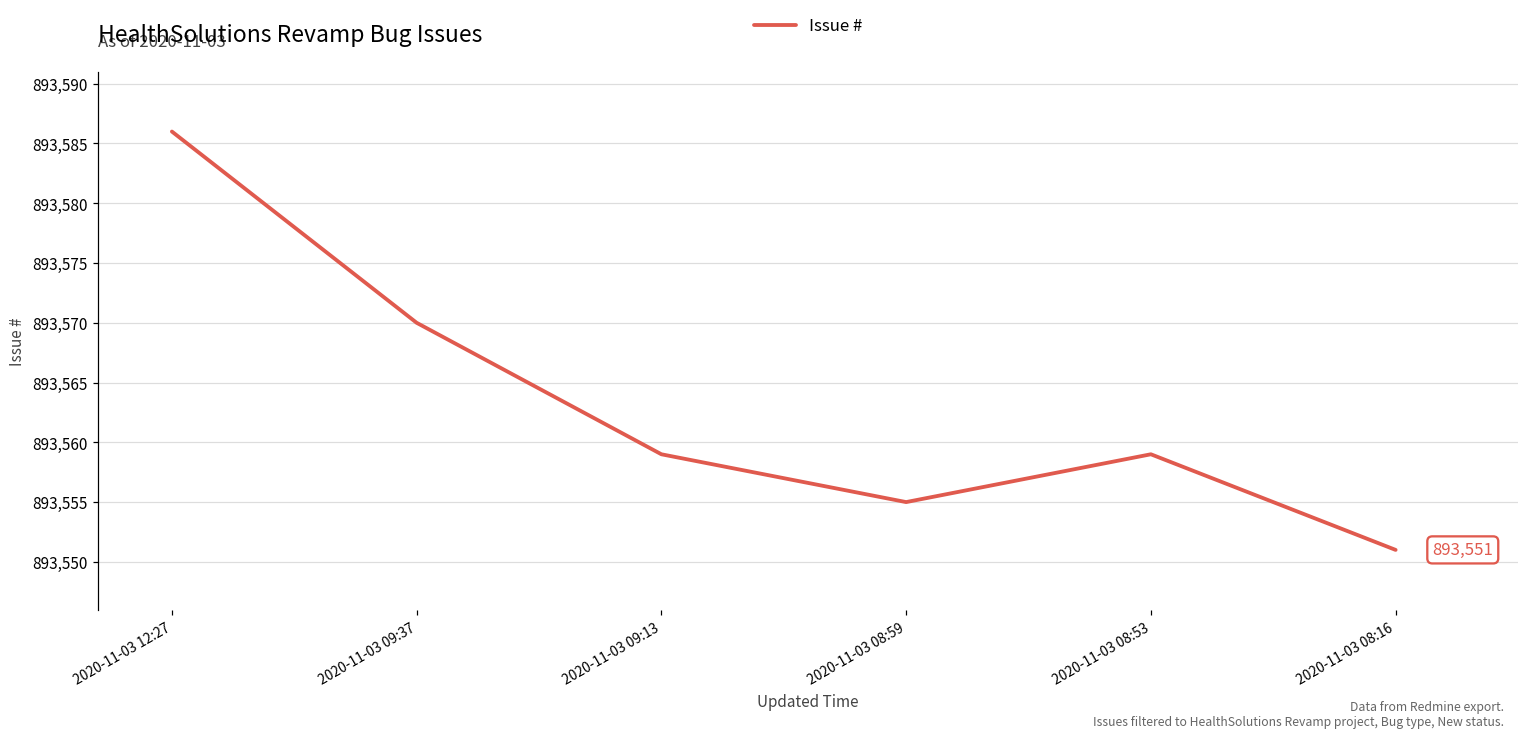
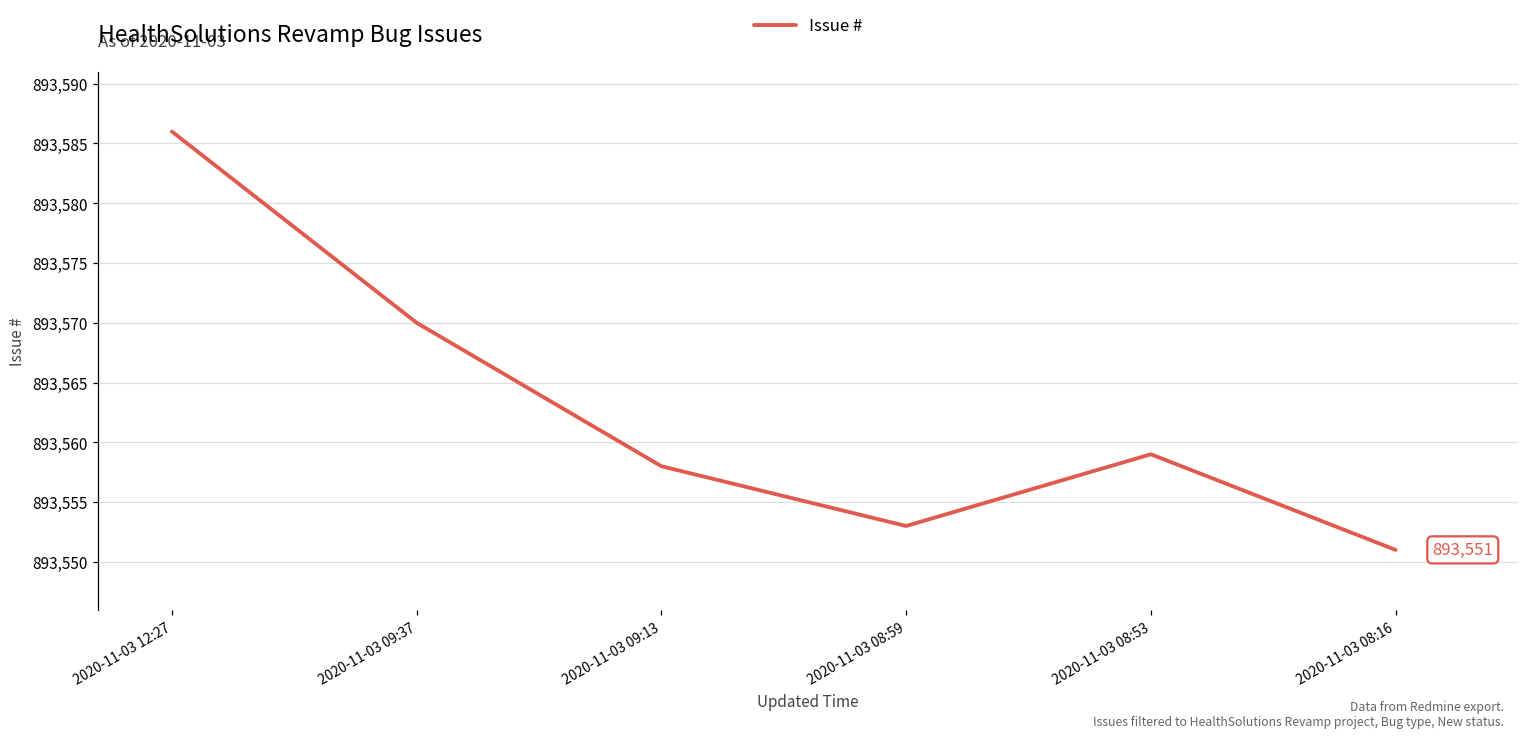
  {
    "2020-11-03 12:27": "893,586",
    "2020-11-03 09:37": "893,570",
-   "2020-11-03 09:13": "893,559",
-   "2020-11-03 08:59": "893,555",
+   "2020-11-03 09:13": "893,558",
+   "2020-11-03 08:59": "893,553",
    "2020-11-03 08:53": "893,559",
    "2020-11-03 08:16": "893,551"
  }
